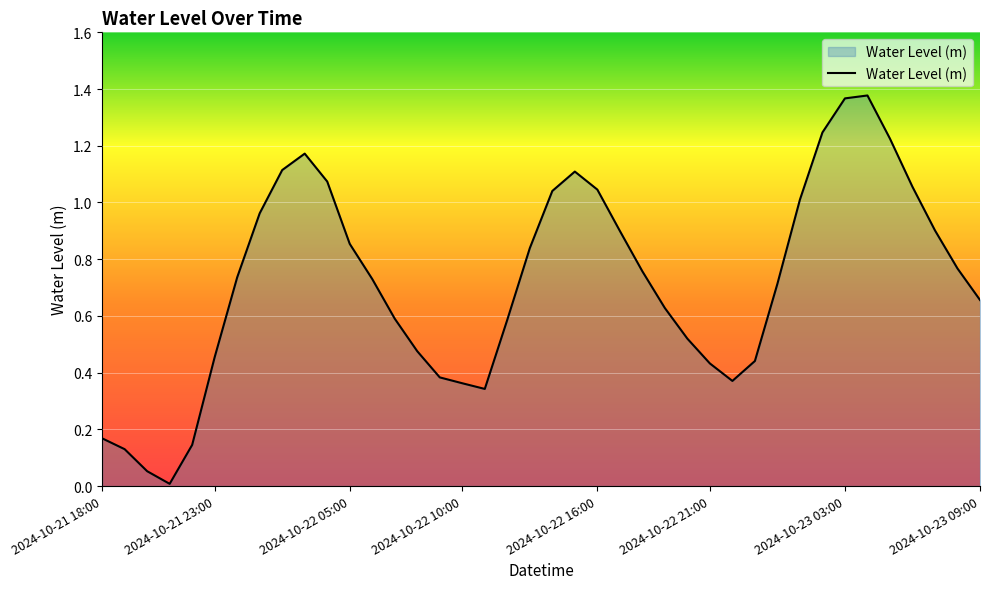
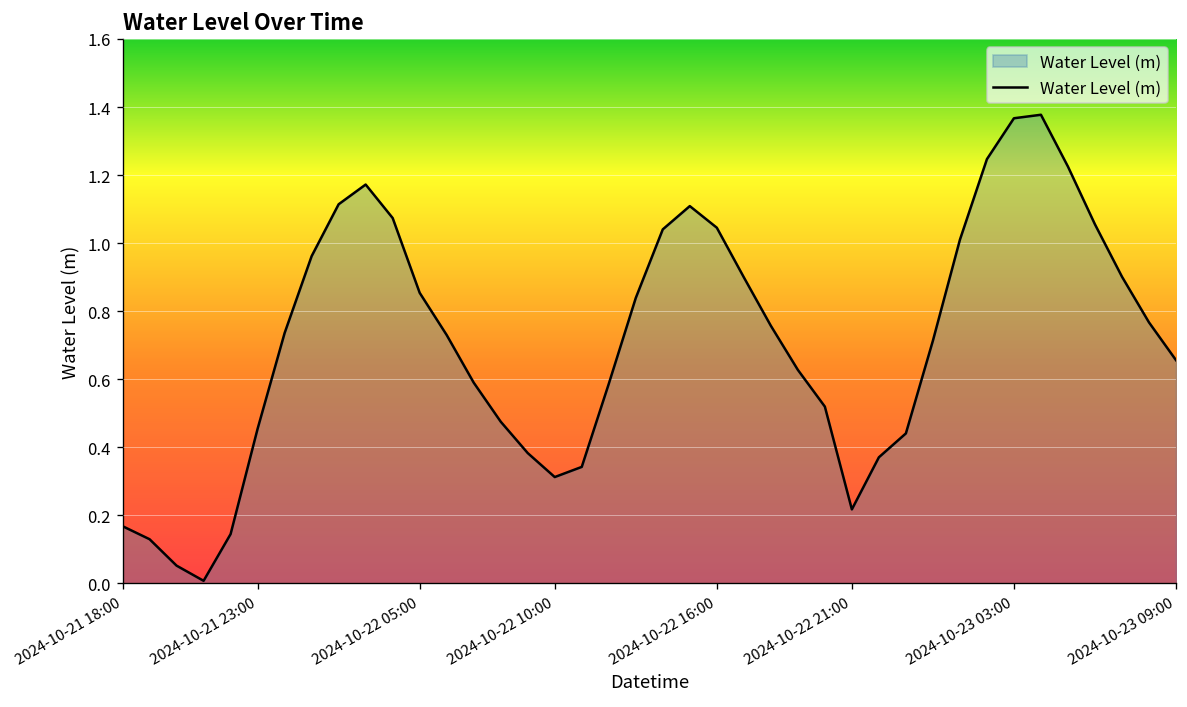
  {
    "2024-10-21 18:00": 0.17,
    "2024-10-21 23:00": 0.45,
    "2024-10-22 05:00": 0.85,
-   "2024-10-22 10:00": 0.36,
+   "2024-10-22 10:00": 0.31,
    "2024-10-22 16:00": 1.05,
-   "2024-10-22 21:00": 0.43,
+   "2024-10-22 21:00": 0.22,
    "2024-10-23 03:00": 1.37,
    "2024-10-23 09:00": 0.66
  }
